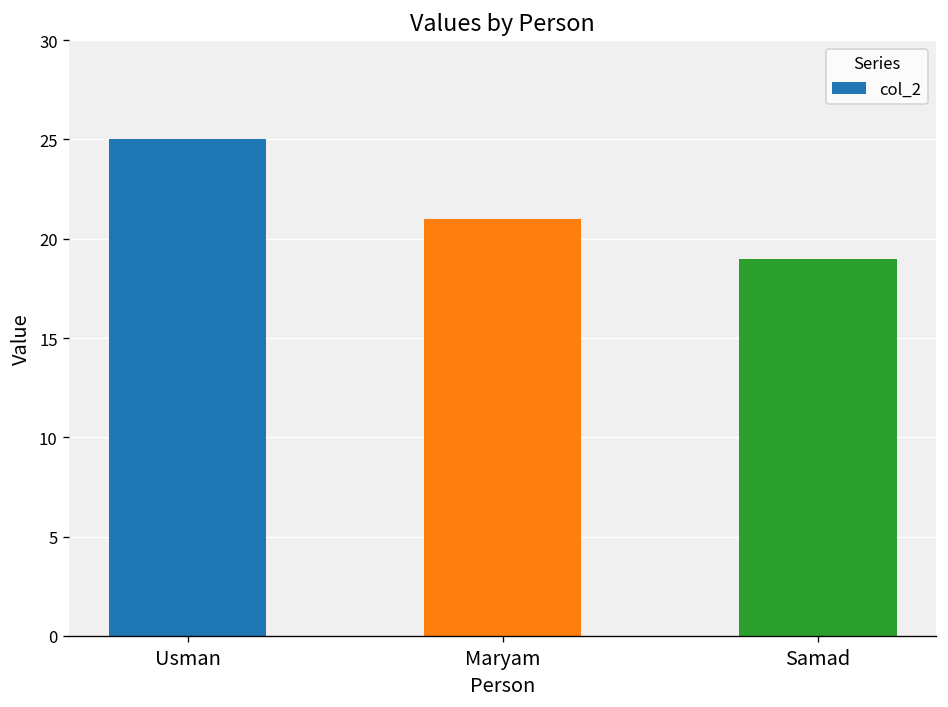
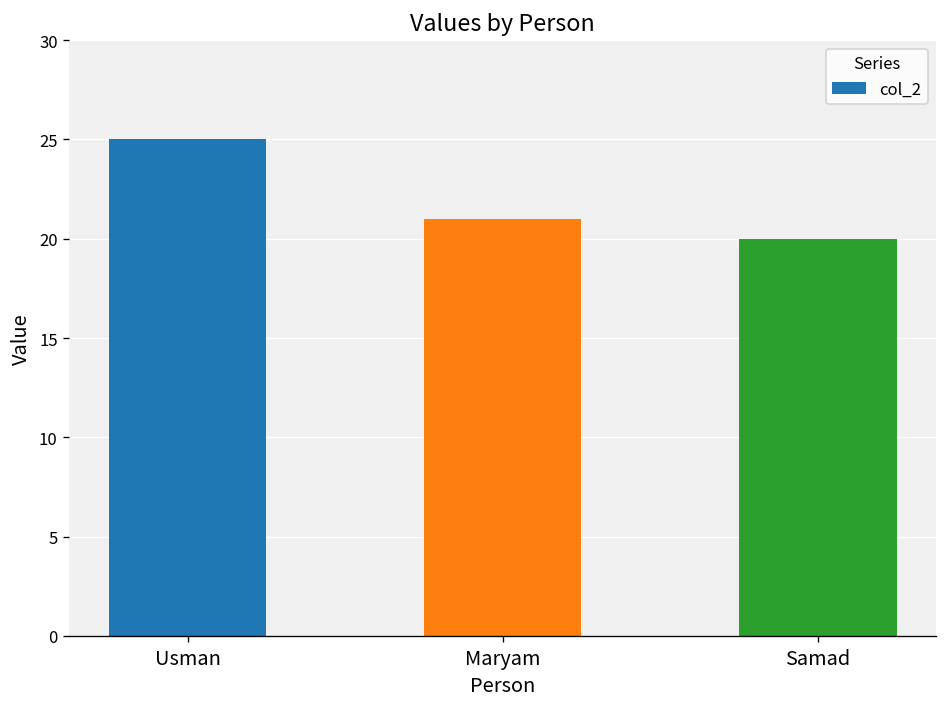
  {
    "Usman": 25,
    "Maryam": 21,
-   "Samad": 19
+   "Samad": 20
  }
